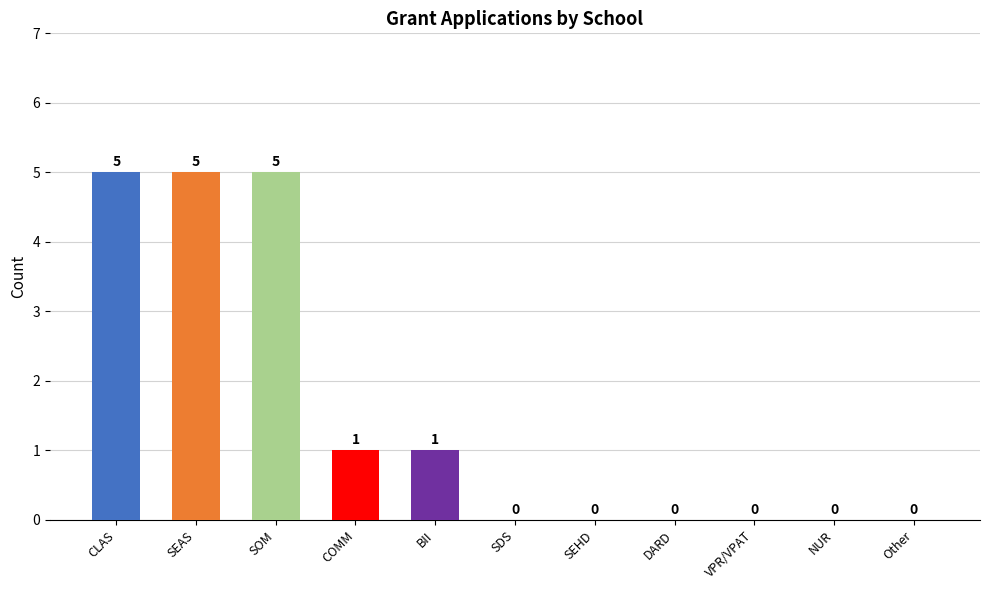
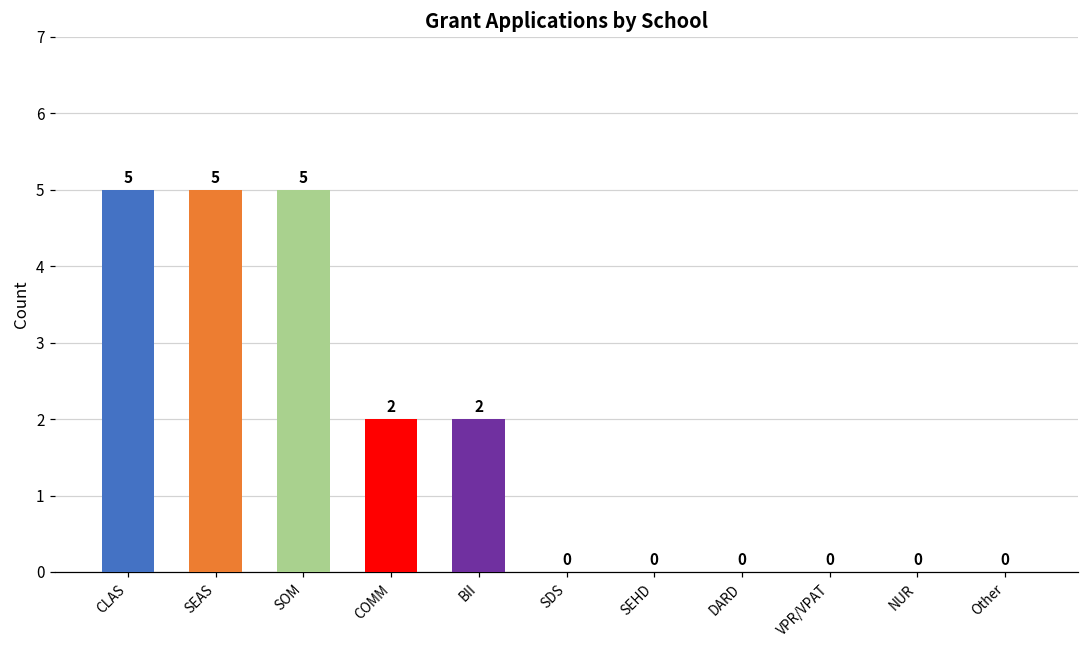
  {
    "CLAS": 5,
    "SEAS": 5,
    "SOM": 5,
-   "COMM": 1,
-   "BII": 1,
+   "COMM": 2,
+   "BII": 2,
    "SDS": 0,
    "SEHD": 0,
    "DARD": 0,
    "VPR/VPAT": 0,
    "NUR": 0,
    "Other": 0
  }
